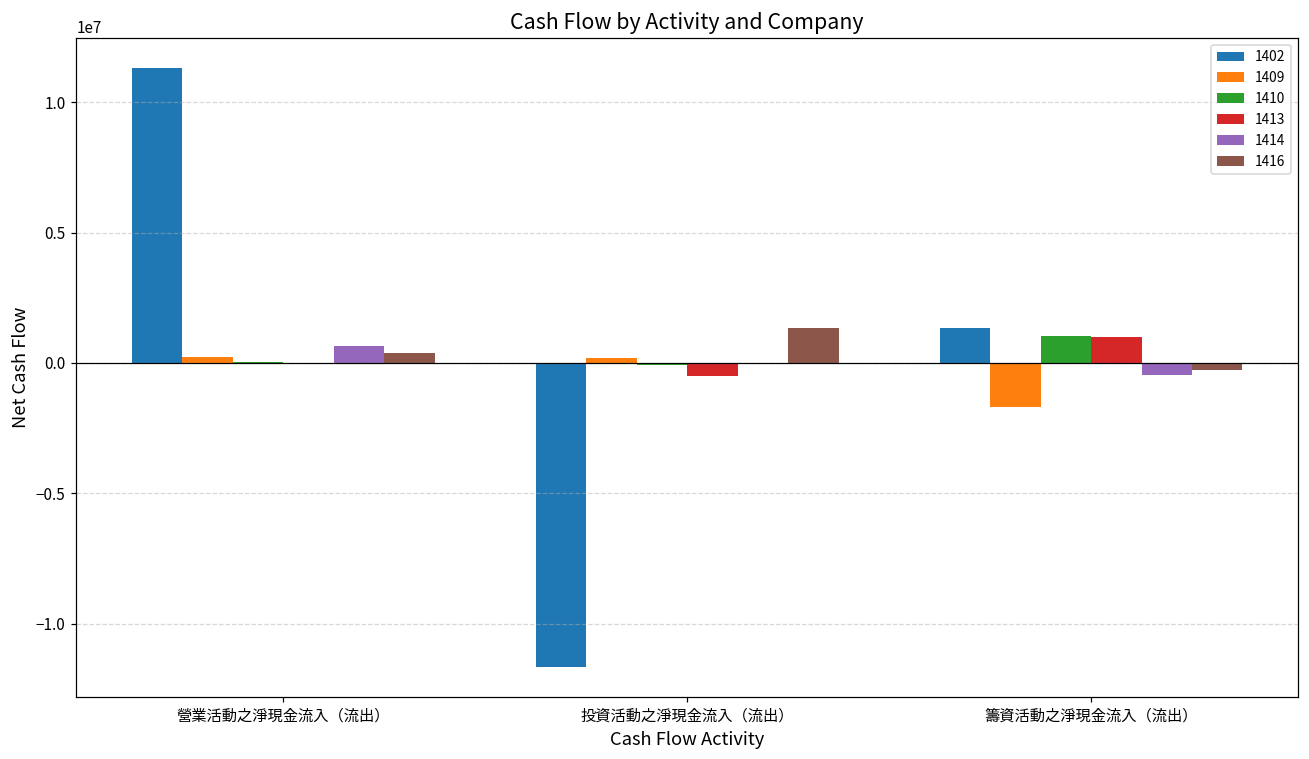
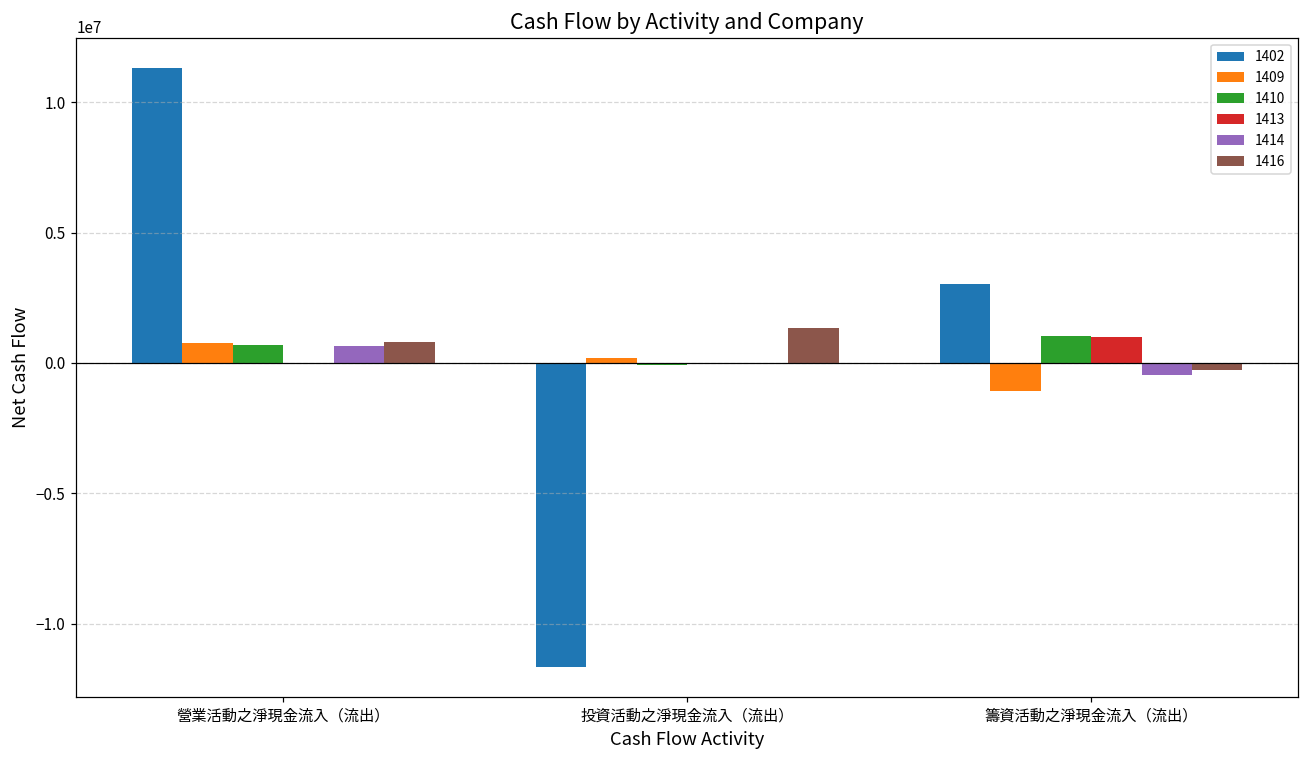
  {
    "1402": {
      "營業活動之淨現金流入（流出）": 11300000,
      "投資活動之淨現金流入（流出）": -11700000,
-     "籌資活動之淨現金流入（流出）": 1300000
+     "籌資活動之淨現金流入（流出）": 3000000
    },
    "1409": {
-     "營業活動之淨現金流入（流出）": 200000,
+     "營業活動之淨現金流入（流出）": 800000,
      "投資活動之淨現金流入（流出）": 200000,
-     "籌資活動之淨現金流入（流出）": -1700000
+     "籌資活動之淨現金流入（流出）": -1100000
    },
    "1410": {
-     "營業活動之淨現金流入（流出）": 100000,
+     "營業活動之淨現金流入（流出）": 700000,
      "籌資活動之淨現金流入（流出）": 1000000
    },
    "1413": {
-     "投資活動之淨現金流入（流出）": -500000,
+     "投資活動之淨現金流入（流出）": 0,
      "籌資活動之淨現金流入（流出）": 1000000
    },
    "1414": {
      "營業活動之淨現金流入（流出）": 700000,
      "籌資活動之淨現金流入（流出）": -500000
    },
    "1416": {
-     "營業活動之淨現金流入（流出）": 400000,
+     "營業活動之淨現金流入（流出）": 800000,
      "投資活動之淨現金流入（流出）": 1300000,
      "籌資活動之淨現金流入（流出）": -300000
    }
  }
